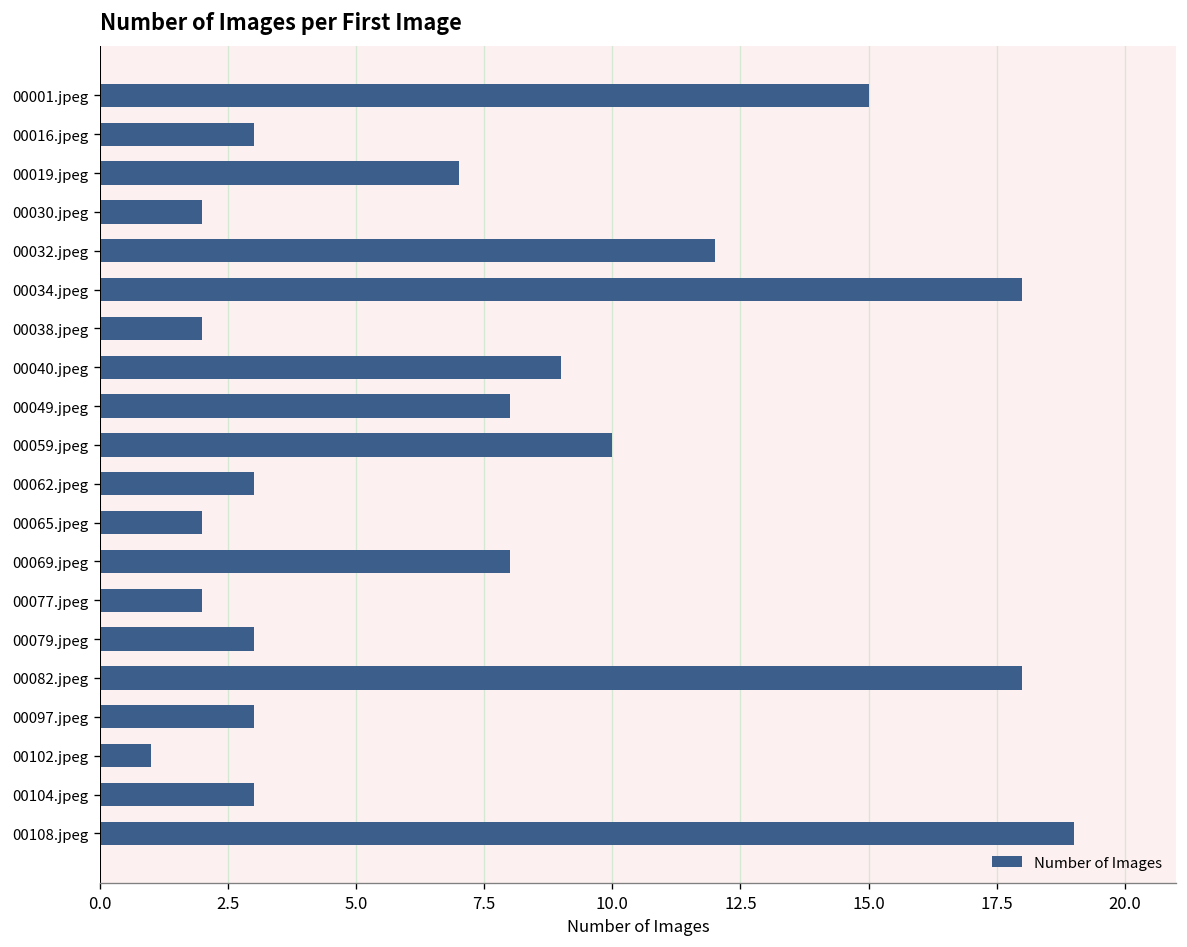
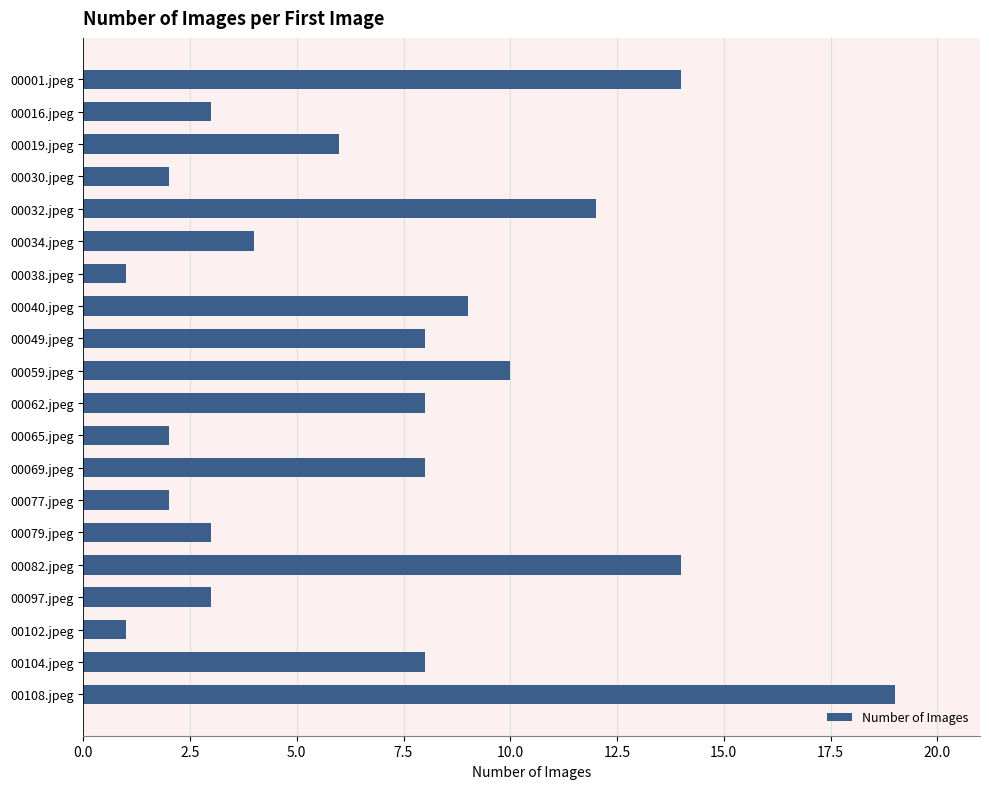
  {
-   "00001.jpeg": 15,
+   "00001.jpeg": 14,
    "00016.jpeg": 3,
-   "00019.jpeg": 7,
+   "00019.jpeg": 6,
    "00030.jpeg": 2,
    "00032.jpeg": 12,
-   "00034.jpeg": 18,
-   "00038.jpeg": 2,
+   "00034.jpeg": 4,
+   "00038.jpeg": 1,
    "00040.jpeg": 9,
    "00049.jpeg": 8,
    "00059.jpeg": 10,
-   "00062.jpeg": 3,
+   "00062.jpeg": 8,
    "00065.jpeg": 2,
    "00069.jpeg": 8,
    "00077.jpeg": 2,
    "00079.jpeg": 3,
-   "00082.jpeg": 18,
+   "00082.jpeg": 14,
    "00097.jpeg": 3,
    "00102.jpeg": 1,
-   "00104.jpeg": 3,
+   "00104.jpeg": 8,
    "00108.jpeg": 19
  }
